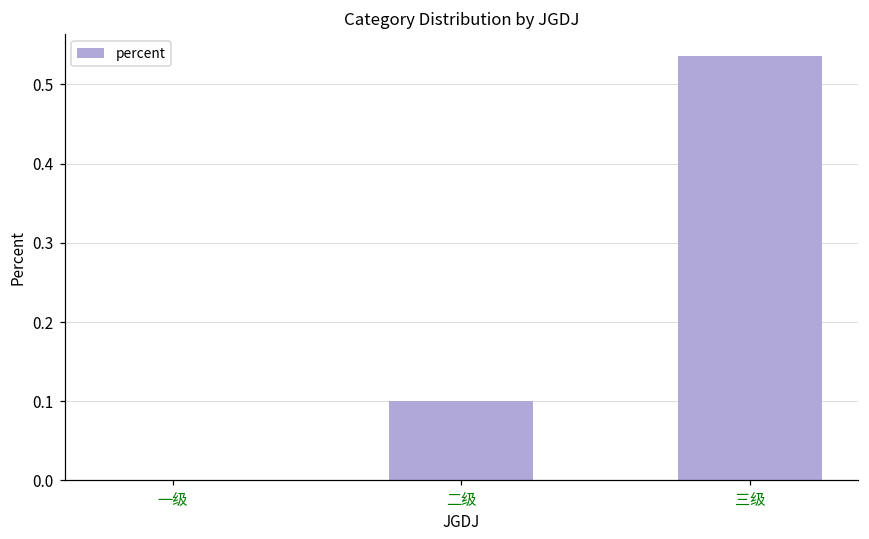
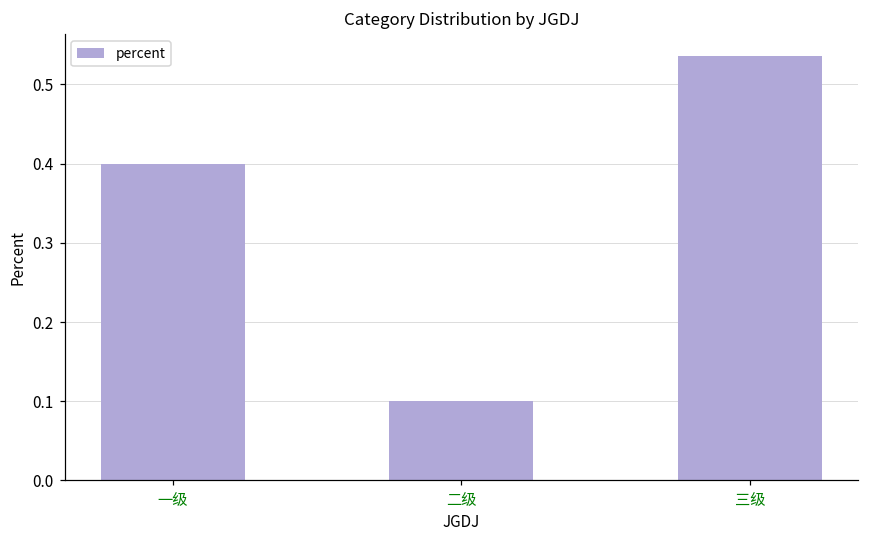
  {
-   "一级": 0.0,
+   "一级": 0.4,
    "二级": 0.1,
    "三级": 0.54
  }
